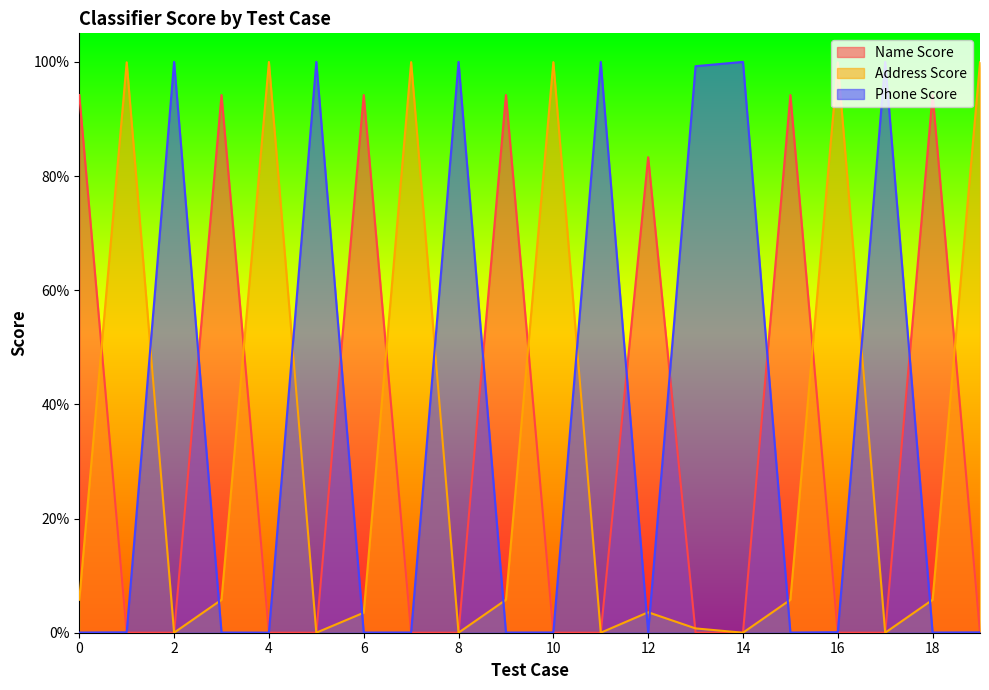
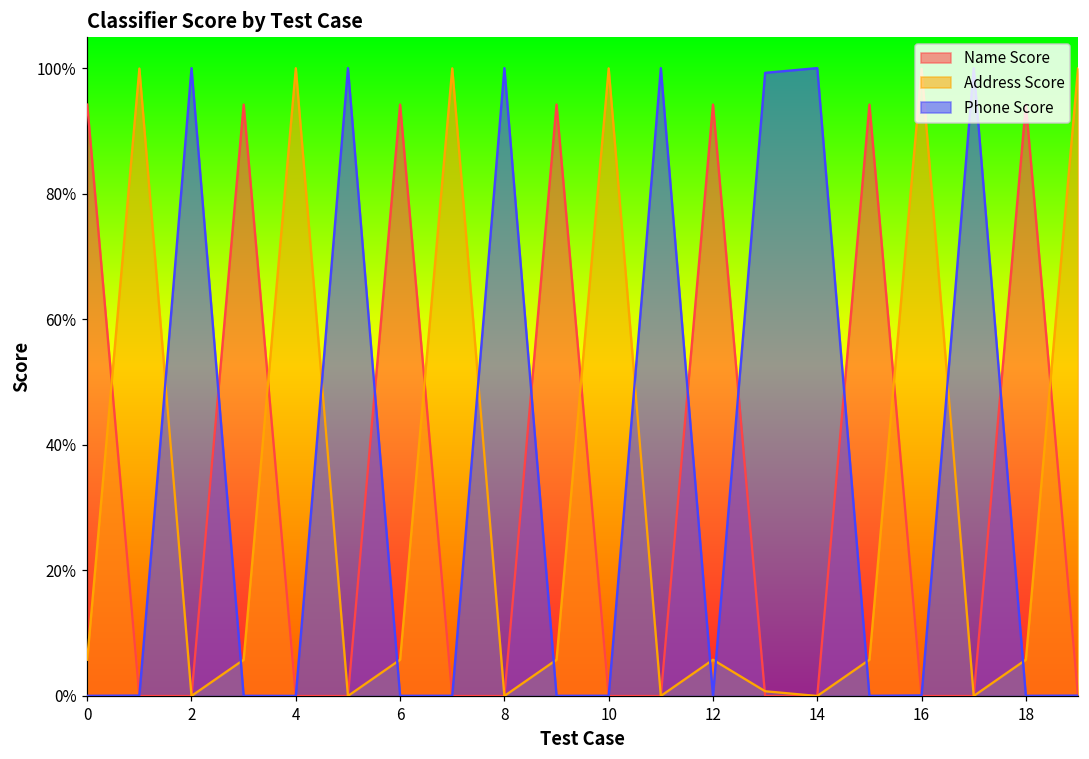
  {
    "Name Score": {
      "0": "94%",
      "6": "94%",
-     "12": "83%"
+     "12": "94%"
    },
    "Address Score": {
      "0": "6%",
      "4": "100%",
-     "6": "4%",
+     "6": "6%",
      "10": "100%",
-     "12": "4%",
+     "12": "6%",
      "18": "6%"
    },
    "Phone Score": {
      "0": "0%",
      "2": "100%",
      "6": "0%",
      "8": "100%",
      "12": "0%",
      "14": "100%",
      "18": "0%"
    }
  }
